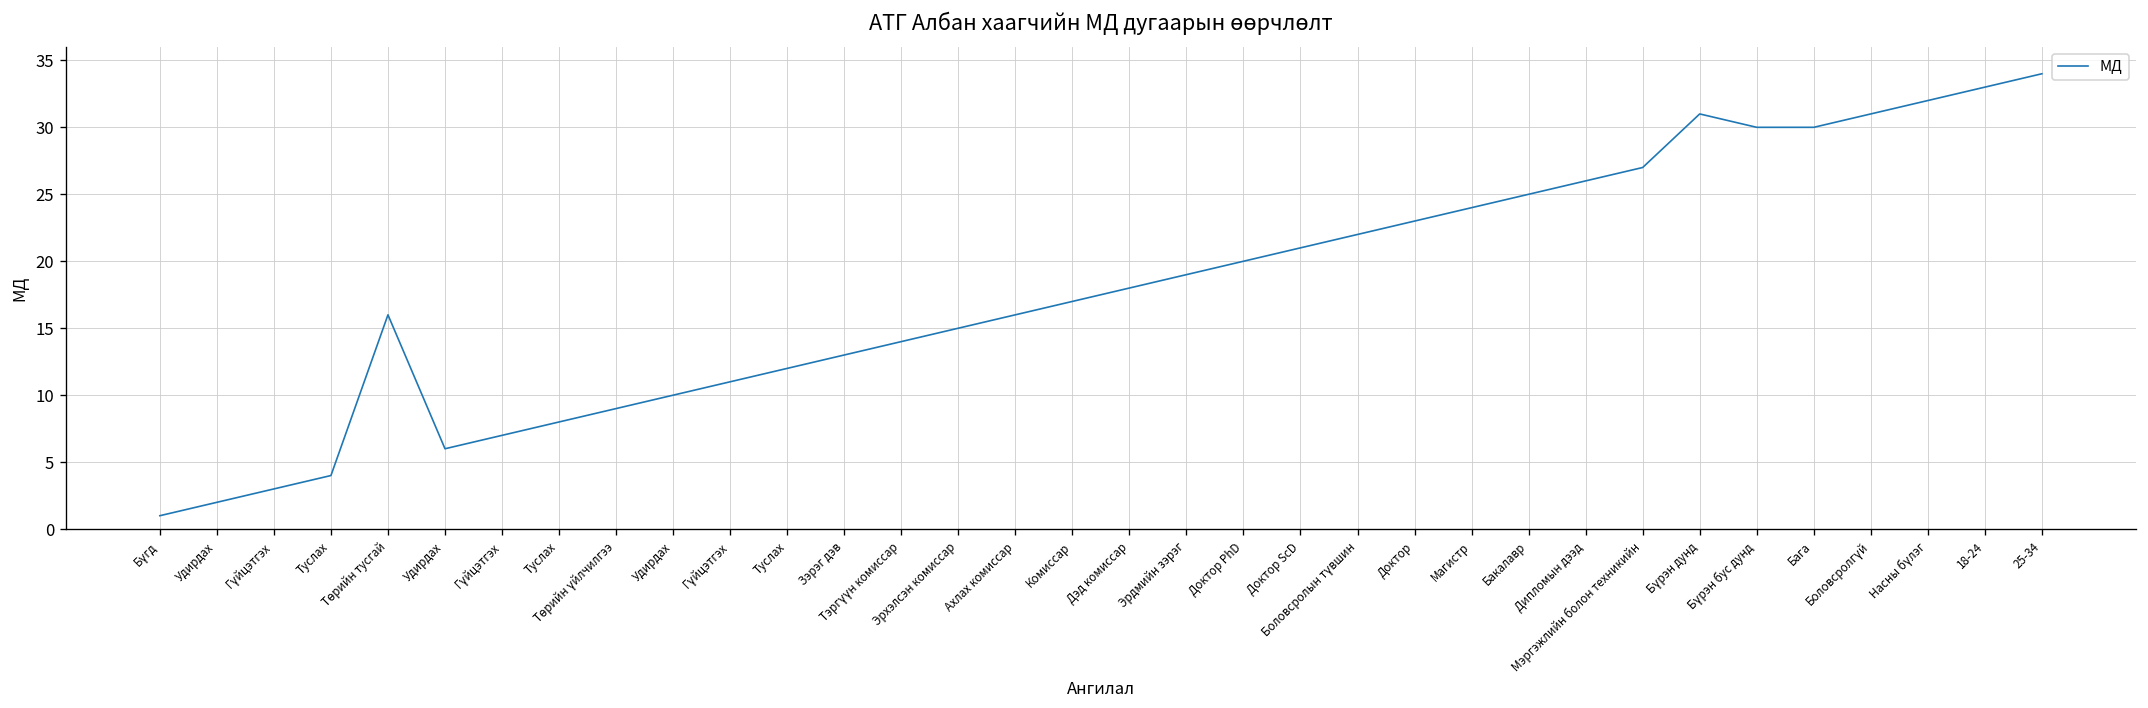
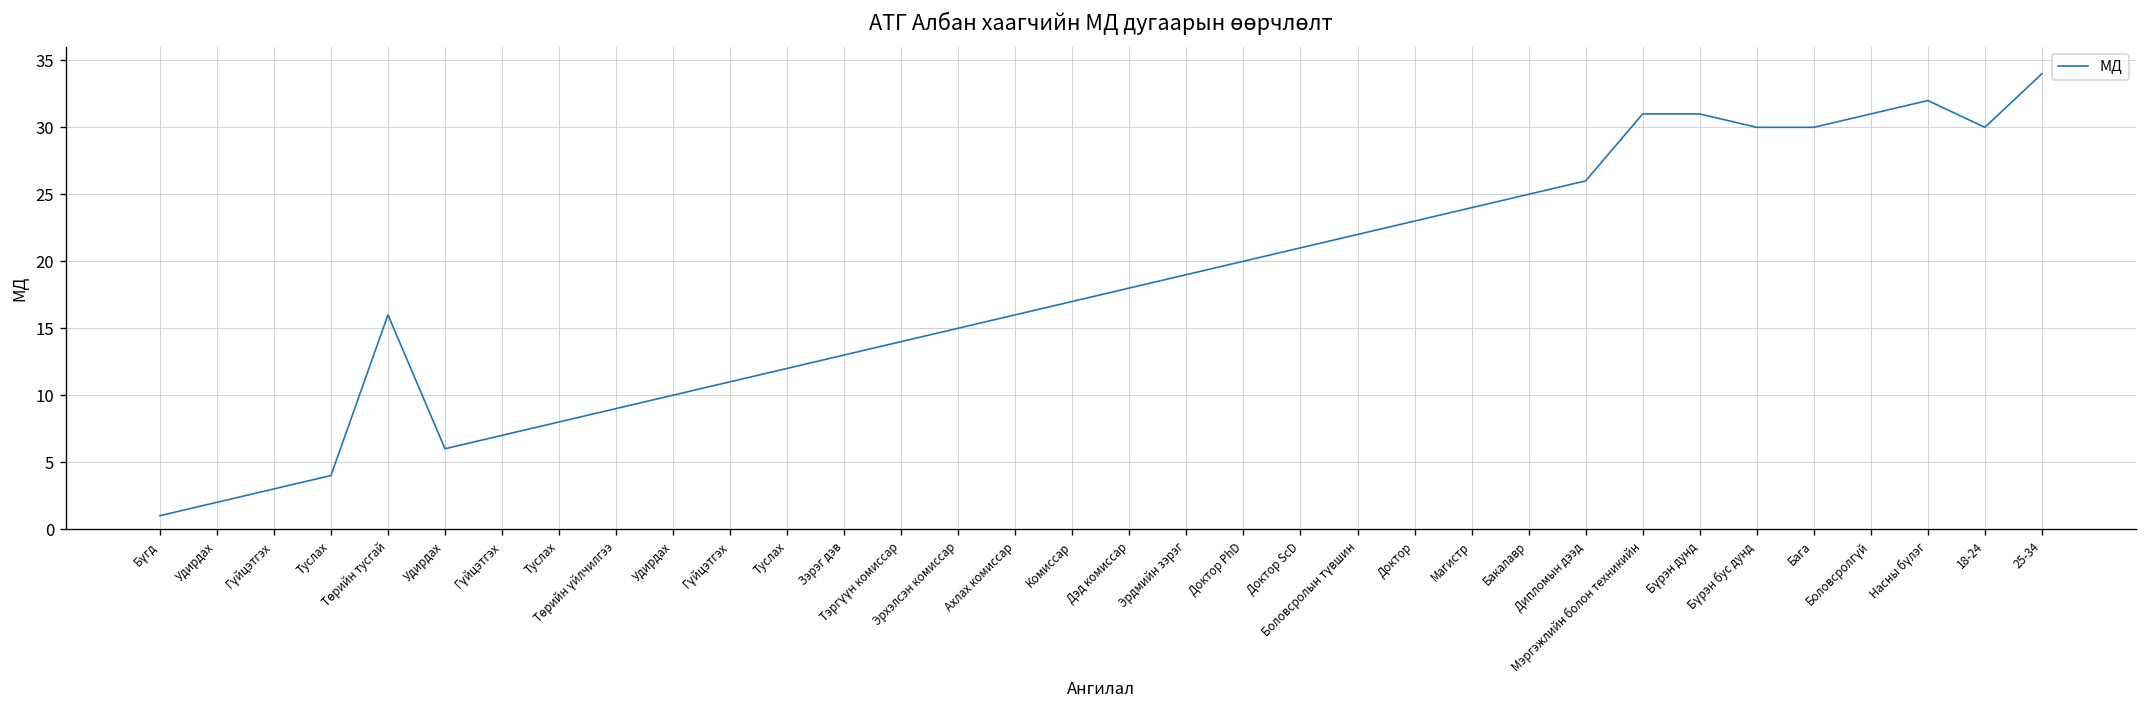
  {
    "Бүгд": 1,
    "Төрийн тусгай": 16,
    "Төрийн үйлчилгээ": 9,
    "Зэрэг дэв": 13,
    "Тэргүүн комиссар": 14,
    "Эрхэлсэн комиссар": 15,
    "Ахлах комиссар": 16,
    "Комиссар": 17,
    "Дэд комиссар": 18,
    "Эрдмийн зэрэг": 19,
    "Доктор PhD": 20,
    "Доктор ScD": 21,
    "Боловсролын түвшин": 22,
    "Доктор": 23,
    "Магистр": 24,
    "Бакалавр": 25,
    "Дипломын дээд": 26,
-   "Мэргэжлийн болон техникийн": 27,
+   "Мэргэжлийн болон техникийн": 31,
    "Бүрэн дунд": 31,
    "Бүрэн бус дунд": 30,
    "Бага": 30,
    "Боловсролгүй": 31,
    "Насны бүлэг": 32,
-   "18-24": 33,
+   "18-24": 30,
    "25-34": 34
  }
